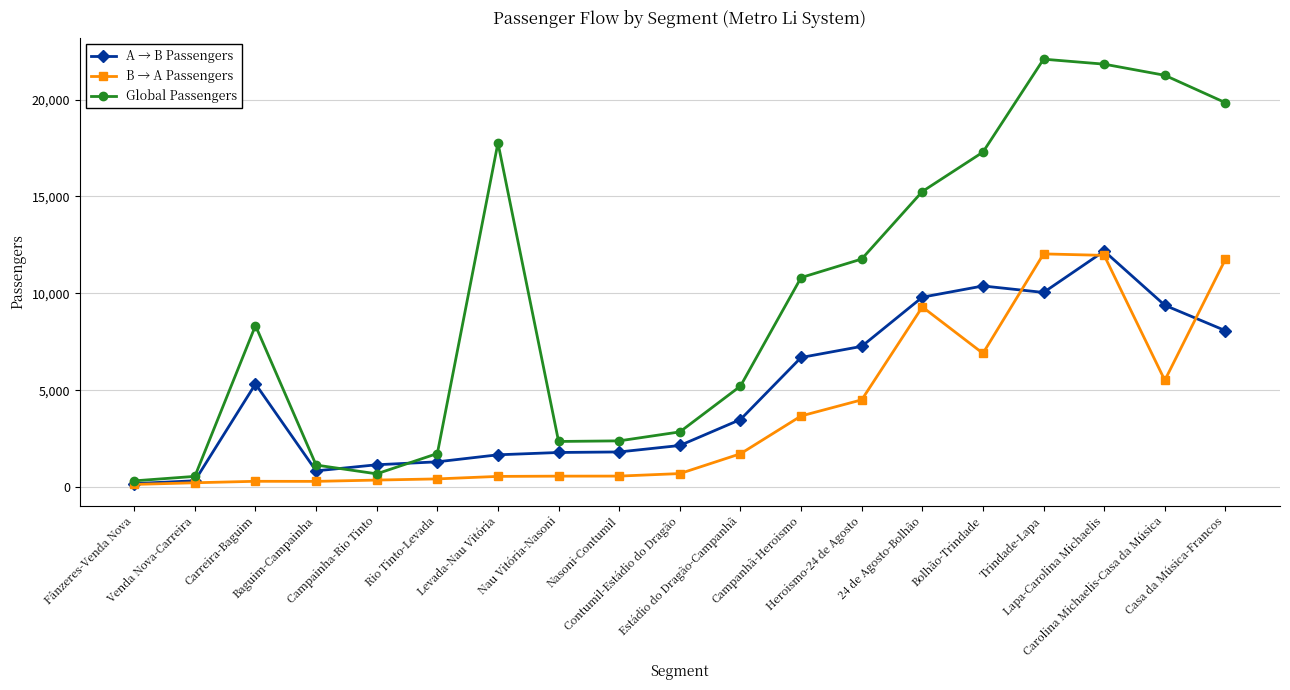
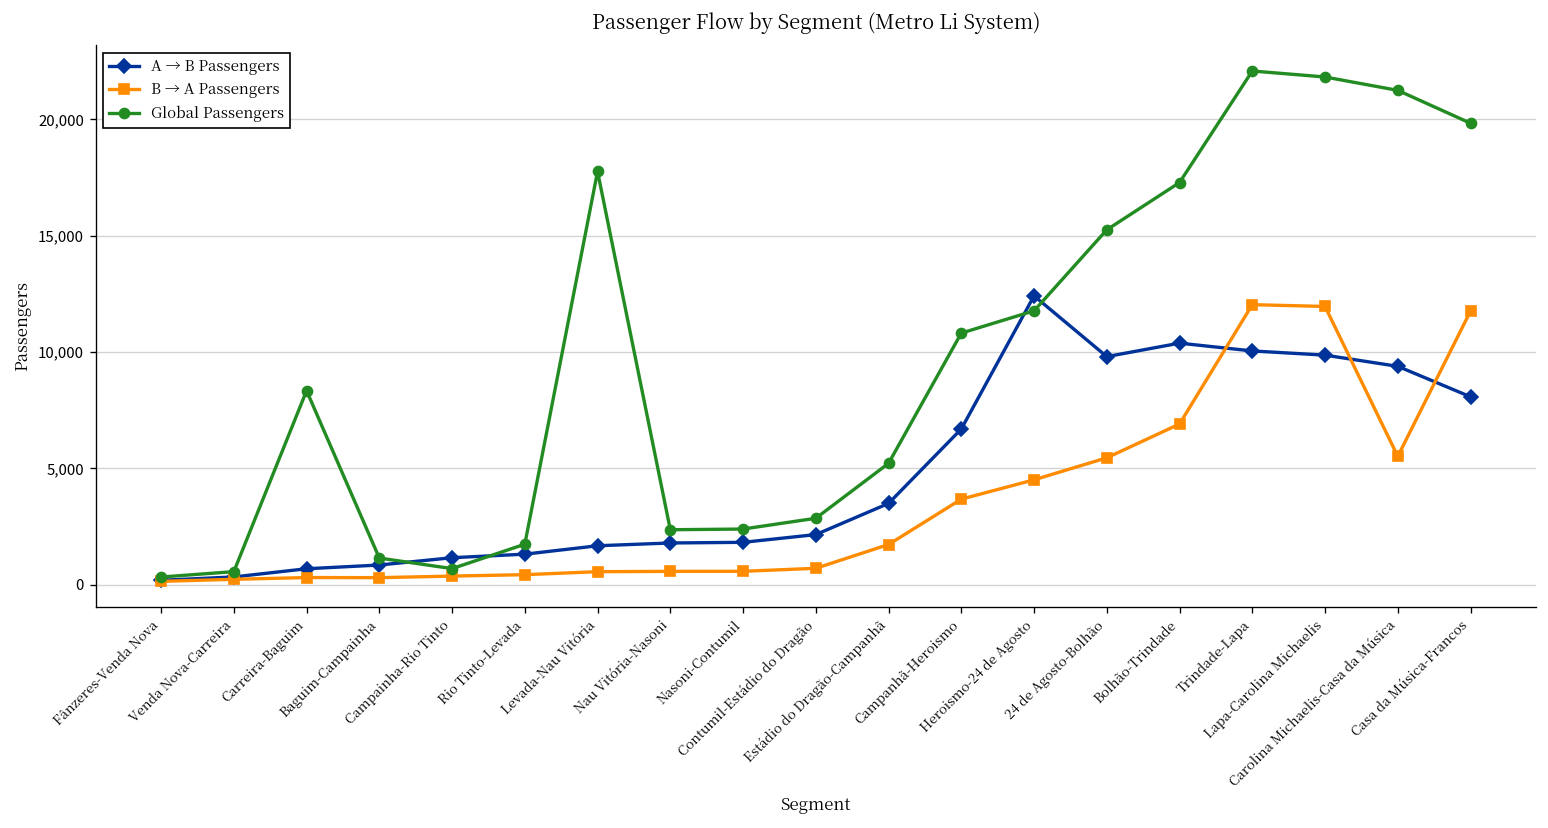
  {
    "A → B Passengers": {
-     "Carreira-Baguim": "5,300",
+     "Carreira-Baguim": "700",
      "Baguim-Campainha": "800",
      "Campainha-Rio Tinto": "1,200",
      "Rio Tinto-Levada": "1,300",
      "Levada-Nau Vitória": "1,700",
      "Nau Vitória-Nasoni": "1,800",
      "Nasoni-Contumil": "1,800",
      "Contumil-Estádio do Dragão": "2,200",
      "Estádio do Dragão-Campanhã": "3,500",
      "Campanhã-Heroismo": "6,700",
-     "Heroismo-24 de Agosto": "7,300",
+     "Heroismo-24 de Agosto": "12,400",
      "24 de Agosto-Bolhão": "9,800",
      "Bolhão-Trindade": "10,400",
      "Trindade-Lapa": "10,000",
-     "Lapa-Carolina Michaelis": "12,200",
+     "Lapa-Carolina Michaelis": "9,900",
      "Carolina Michaelis-Casa da Música": "9,400",
      "Casa da Música-Francos": "8,100"
    },
    "B → A Passengers": {
      "Carreira-Baguim": "300",
      "Baguim-Campainha": "300",
      "Campainha-Rio Tinto": "400",
      "Rio Tinto-Levada": "400",
      "Levada-Nau Vitória": "600",
      "Nau Vitória-Nasoni": "600",
      "Nasoni-Contumil": "600",
      "Contumil-Estádio do Dragão": "700",
      "Estádio do Dragão-Campanhã": "1,700",
      "Campanhã-Heroismo": "3,700",
      "Heroismo-24 de Agosto": "4,500",
-     "24 de Agosto-Bolhão": "9,300",
+     "24 de Agosto-Bolhão": "5,500",
      "Bolhão-Trindade": "6,900",
      "Trindade-Lapa": "12,000",
      "Lapa-Carolina Michaelis": "12,000",
      "Carolina Michaelis-Casa da Música": "5,500",
      "Casa da Música-Francos": "11,800"
    },
    "Global Passengers": {
      "Fânzeres-Venda Nova": "300",
      "Venda Nova-Carreira": "600",
      "Carreira-Baguim": "8,300",
      "Baguim-Campainha": "1,100",
      "Campainha-Rio Tinto": "700",
      "Rio Tinto-Levada": "1,700",
      "Levada-Nau Vitória": "17,800",
      "Nau Vitória-Nasoni": "2,400",
      "Nasoni-Contumil": "2,400",
      "Contumil-Estádio do Dragão": "2,900",
      "Estádio do Dragão-Campanhã": "5,200",
      "Campanhã-Heroismo": "10,800",
      "Heroismo-24 de Agosto": "11,800",
      "24 de Agosto-Bolhão": "15,300",
      "Bolhão-Trindade": "17,300",
      "Trindade-Lapa": "22,100",
      "Lapa-Carolina Michaelis": "21,800",
      "Carolina Michaelis-Casa da Música": "21,200",
      "Casa da Música-Francos": "19,800"
    }
  }
